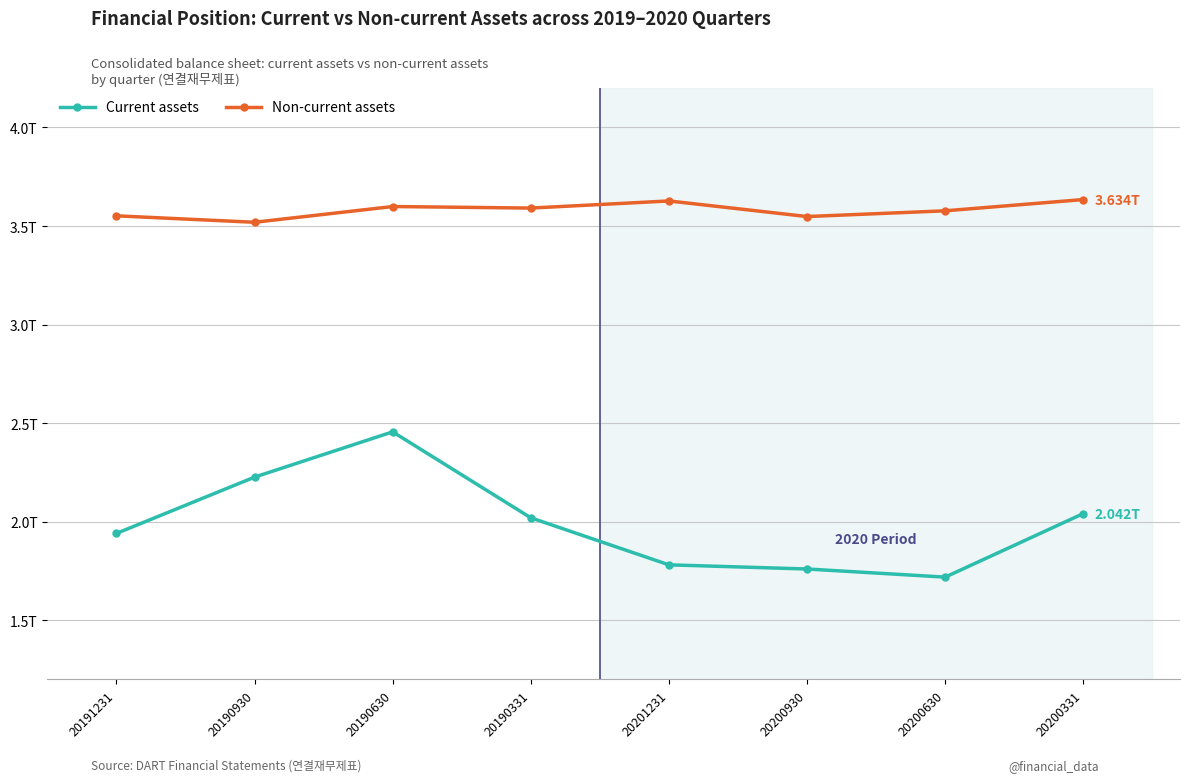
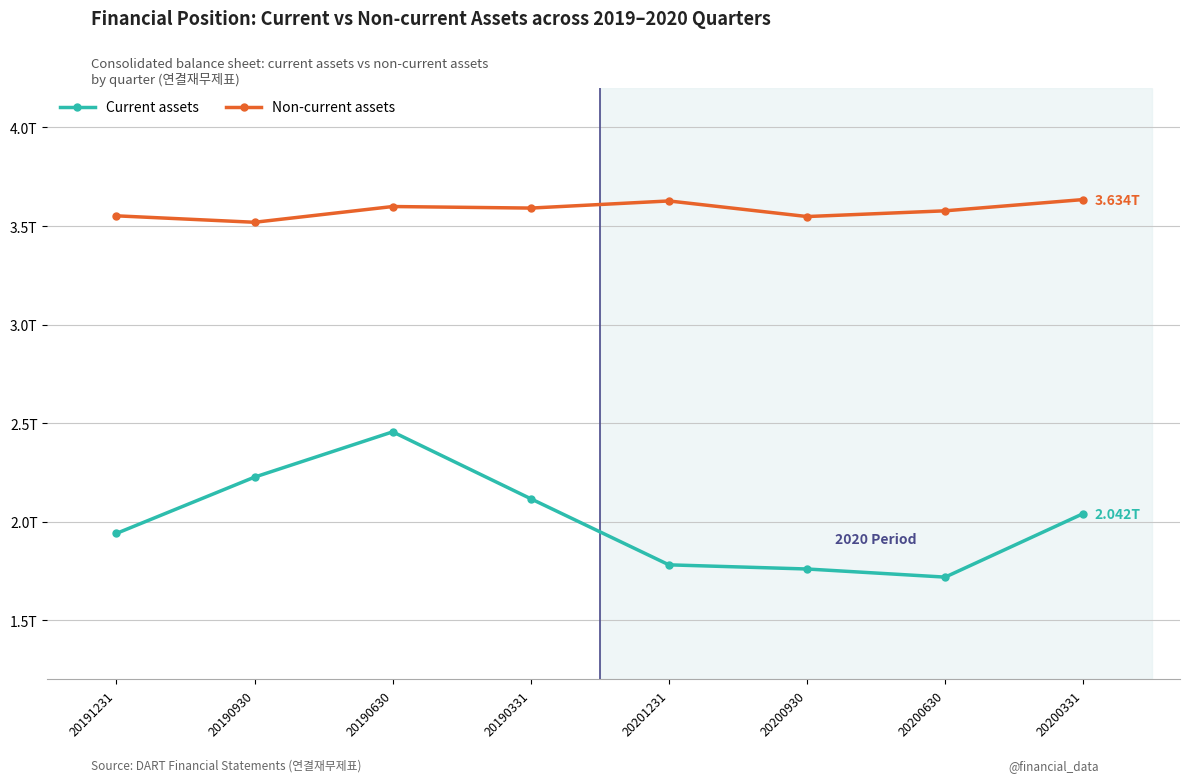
  {
    "Current assets": {
      "20191231": "1.94T",
      "20190930": "2.23T",
      "20190630": "2.46T",
-     "20190331": "2.02T",
+     "20190331": "2.12T",
      "20201231": "1.78T",
      "20200930": "1.76T",
      "20200630": "1.72T"
    },
    "Non-current assets": {
      "20191231": "3.55T",
      "20190930": "3.52T",
      "20190630": "3.60T",
      "20190331": "3.59T",
      "20201231": "3.63T",
      "20200930": "3.55T",
      "20200630": "3.58T"
    }
  }
